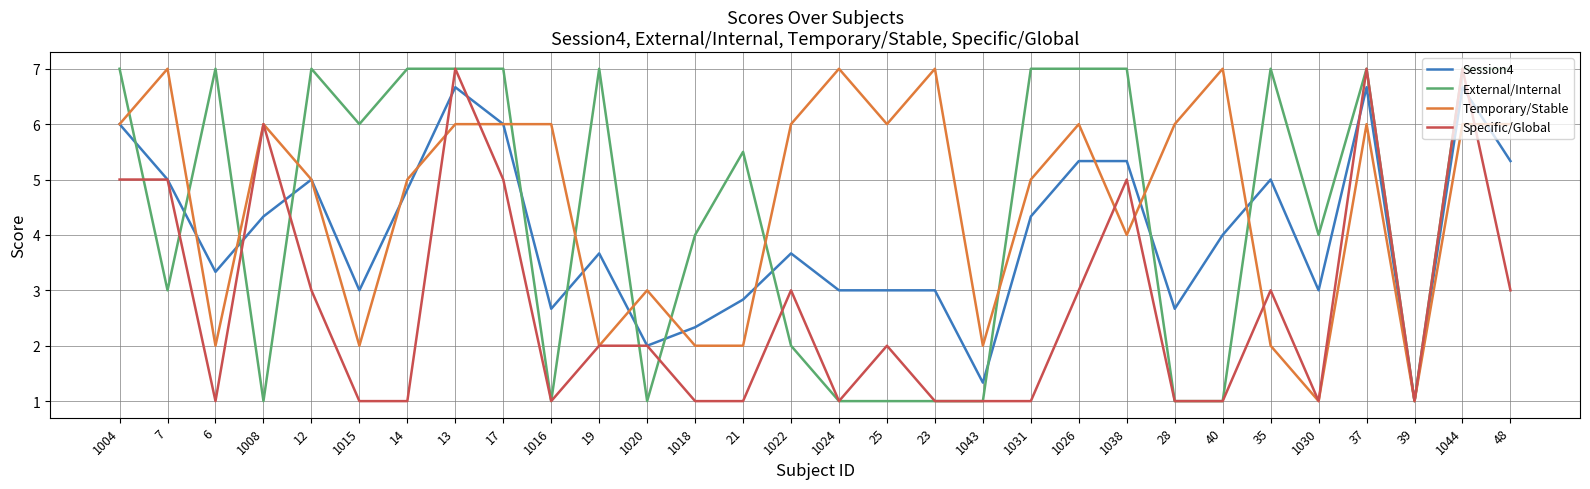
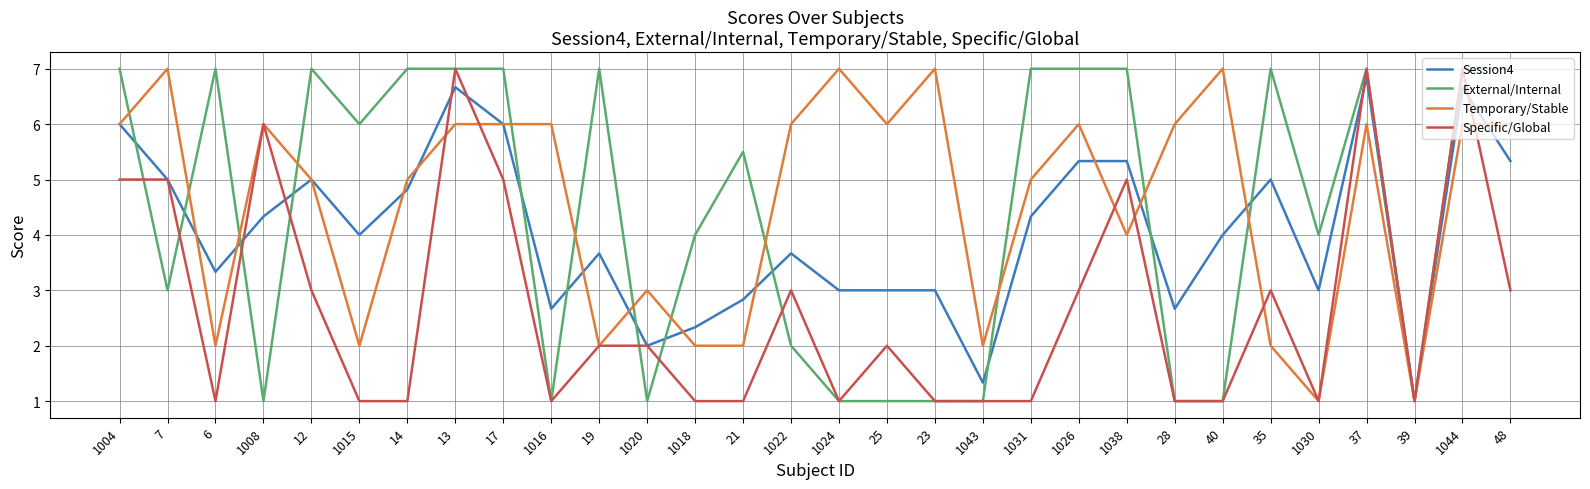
  {
    "Session4": {
      "6": 3.3,
      "1008": 4.3,
-     "1015": 3,
+     "1015": 4,
      "14": 4.8,
      "13": 6.7,
      "1016": 2.7,
      "19": 3.7,
      "1018": 2.3,
      "21": 2.8,
      "1022": 3.7,
      "1024": 3.0,
      "25": 3.0,
      "23": 3.0,
      "1043": 1.3,
      "1031": 4.3,
      "1026": 5.3,
      "1038": 5.3,
      "28": 2.7,
      "40": 4.0,
      "35": 5.0,
      "1030": 3.0,
-     "37": 6.7,
+     "37": 6.8,
      "48": 5.3
    },
    "External/Internal": {
      "1004": 7.0,
      "7": 3.0,
      "6": 7.0,
      "1008": 1.0,
      "12": 7.0,
      "1015": 6.0,
      "14": 7.0,
      "17": 7.0,
      "19": 7.0,
      "1020": 1.0,
      "1018": 4.0,
      "21": 5.5,
      "1022": 2.0,
      "25": 1.0,
      "1031": 7.0,
      "1026": 7.0,
      "1038": 7.0,
      "35": 7.0,
      "1030": 4.0
    }
  }
